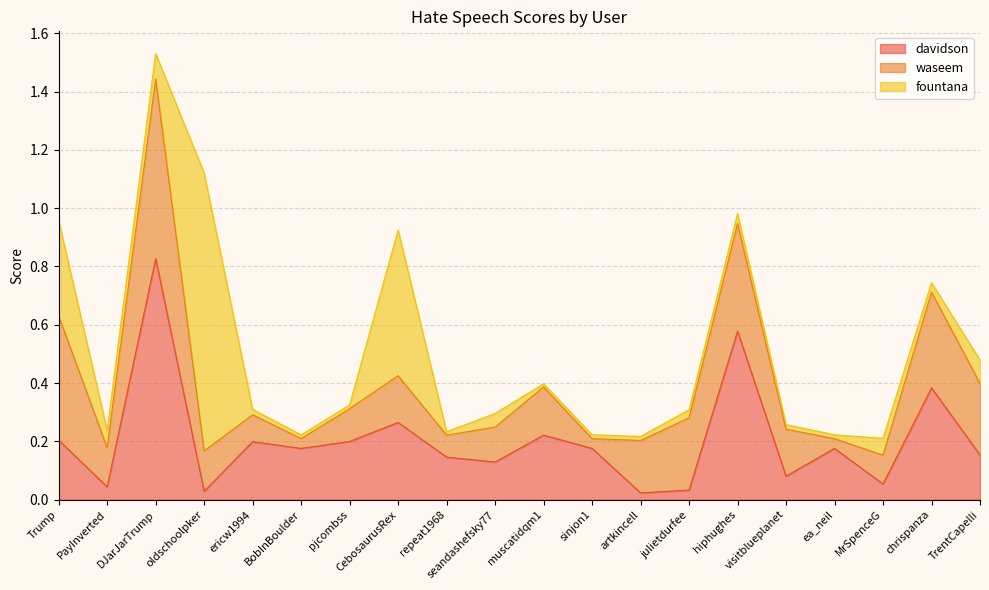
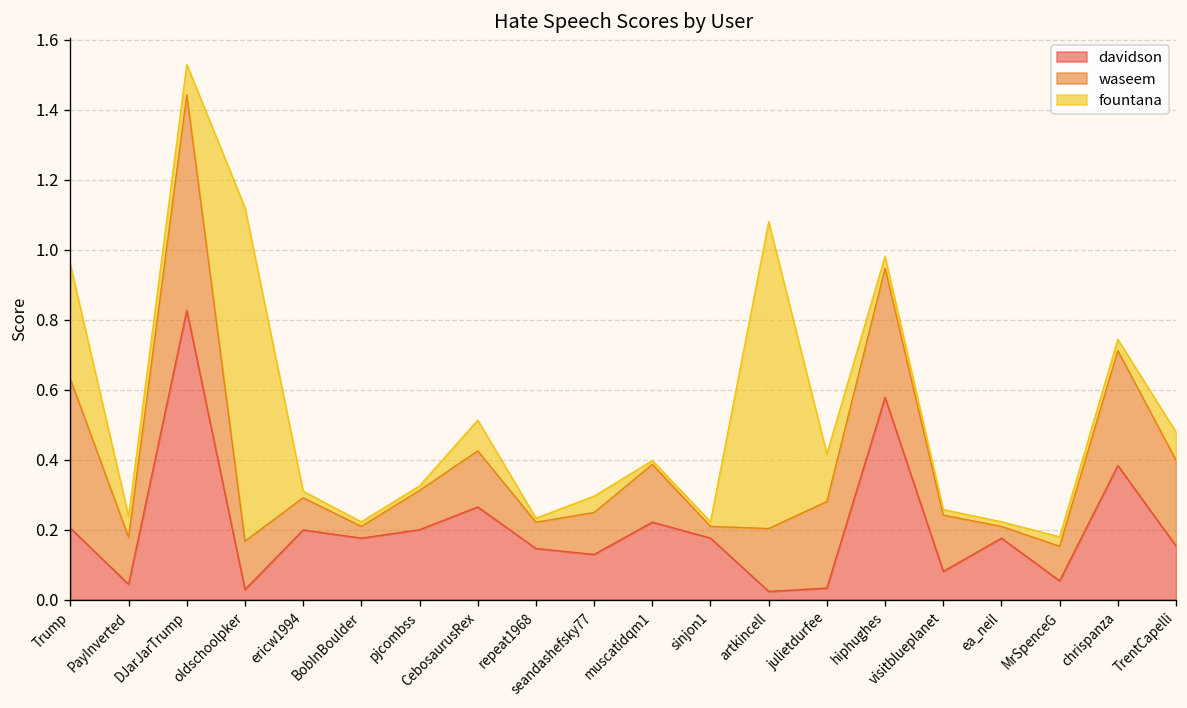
  {
    "fountana": {
      "Trump": 0.33,
      "PayInverted": 0.06,
      "DJarJarTrump": 0.09,
      "oldschoolpker": 0.95,
      "ericw1994": 0.02,
      "BobInBoulder": 0.01,
      "pjcombss": 0.01,
-     "CebosaurusRex": 0.50,
+     "CebosaurusRex": 0.09,
      "repeat1968": 0.01,
      "seandashefsky77": 0.05,
      "muscatidqm1": 0.01,
      "sinjon1": 0.01,
-     "artkincell": 0.01,
-     "julietdurfee": 0.03,
+     "artkincell": 0.88,
+     "julietdurfee": 0.14,
      "hiphughes": 0.03,
      "visitblueplanet": 0.02,
      "ea_neil": 0.01,
-     "MrSpenceG": 0.06,
+     "MrSpenceG": 0.03,
      "chrispanza": 0.03,
      "TrentCapelli": 0.08
    }
  }
